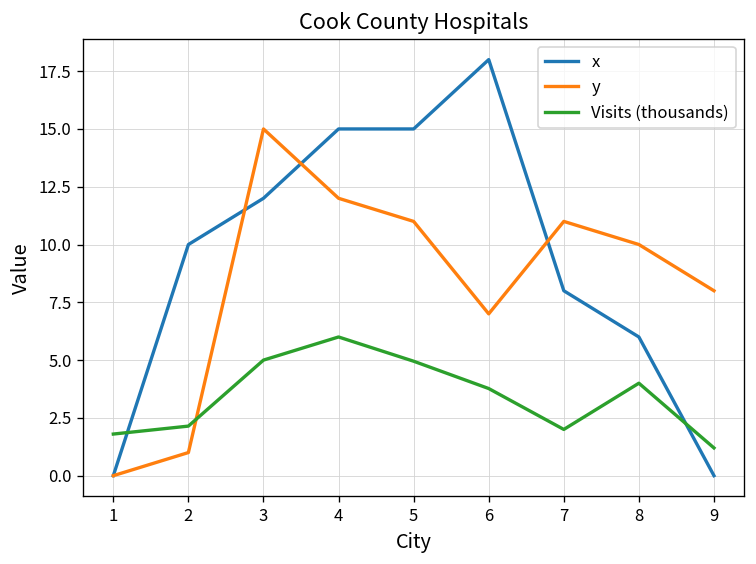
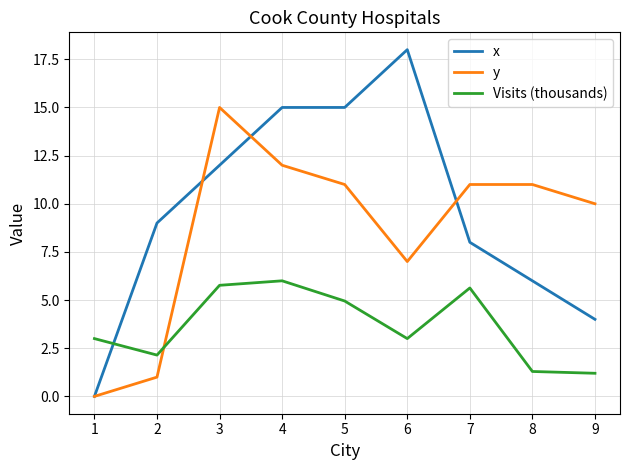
  {
    "x": {
-     "2": 10,
+     "2": 9,
      "3": 12,
      "4": 15,
      "5": 15,
      "6": 18,
      "7": 8,
      "8": 6,
-     "9": 0
+     "9": 4
    },
    "y": {
      "2": 1,
      "3": 15,
      "4": 12,
      "5": 11,
      "6": 7,
      "7": 11,
-     "8": 10,
-     "9": 8
+     "8": 11,
+     "9": 10
    },
    "Visits (thousands)": {
-     "1": 1.8,
+     "1": 3.0,
      "2": 2.1,
-     "3": 5.0,
+     "3": 5.8,
      "4": 6.0,
      "5": 5.0,
-     "6": 3.8,
-     "7": 2.0,
-     "8": 4.0,
+     "6": 3.0,
+     "7": 5.6,
+     "8": 1.3,
      "9": 1.2
    }
  }
